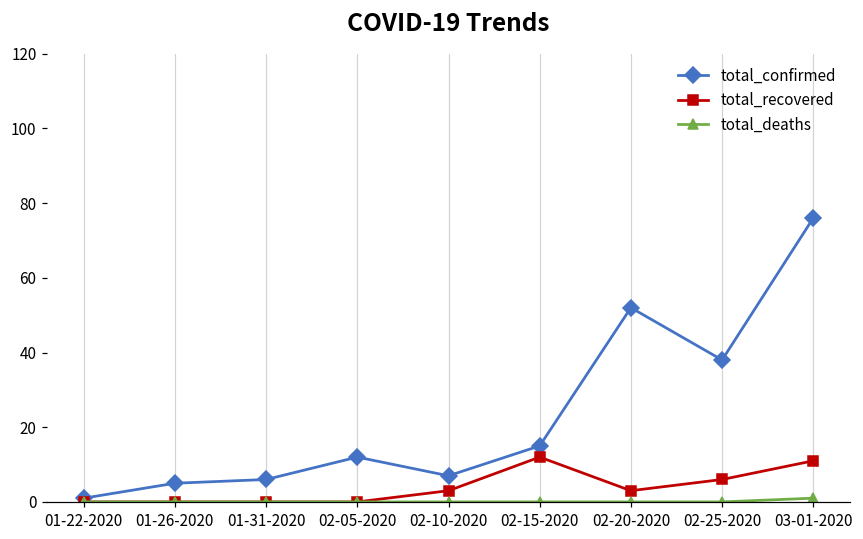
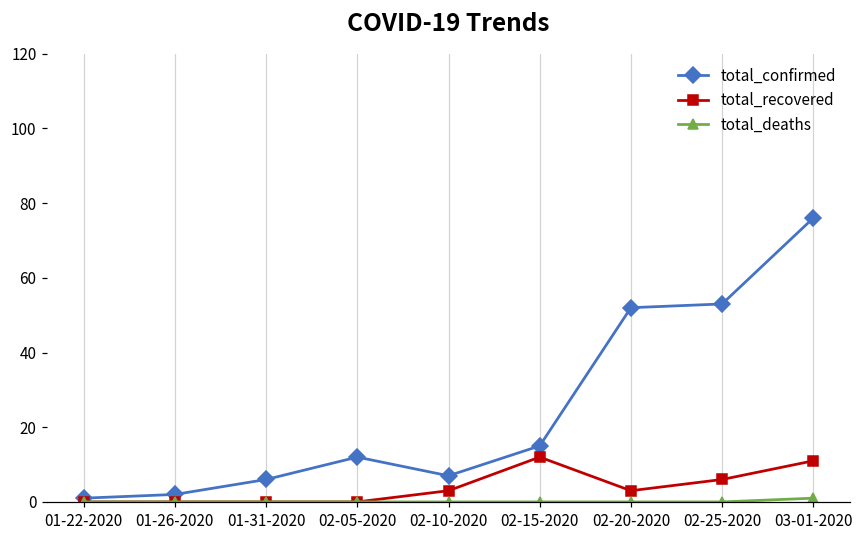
  {
    "total_confirmed": {
      "01-22-2020": 1,
-     "01-26-2020": 5,
+     "01-26-2020": 2,
      "01-31-2020": 6,
      "02-05-2020": 12,
      "02-10-2020": 7,
      "02-15-2020": 15,
      "02-20-2020": 52,
-     "02-25-2020": 38,
+     "02-25-2020": 53,
      "03-01-2020": 76
    },
    "total_recovered": {
      "02-10-2020": 3,
      "02-15-2020": 12,
      "02-20-2020": 3,
      "02-25-2020": 6,
      "03-01-2020": 11
    },
    "total_deaths": {
      "02-10-2020": 0,
      "02-15-2020": 0,
      "02-20-2020": 0,
      "02-25-2020": 0,
      "03-01-2020": 1
    }
  }
